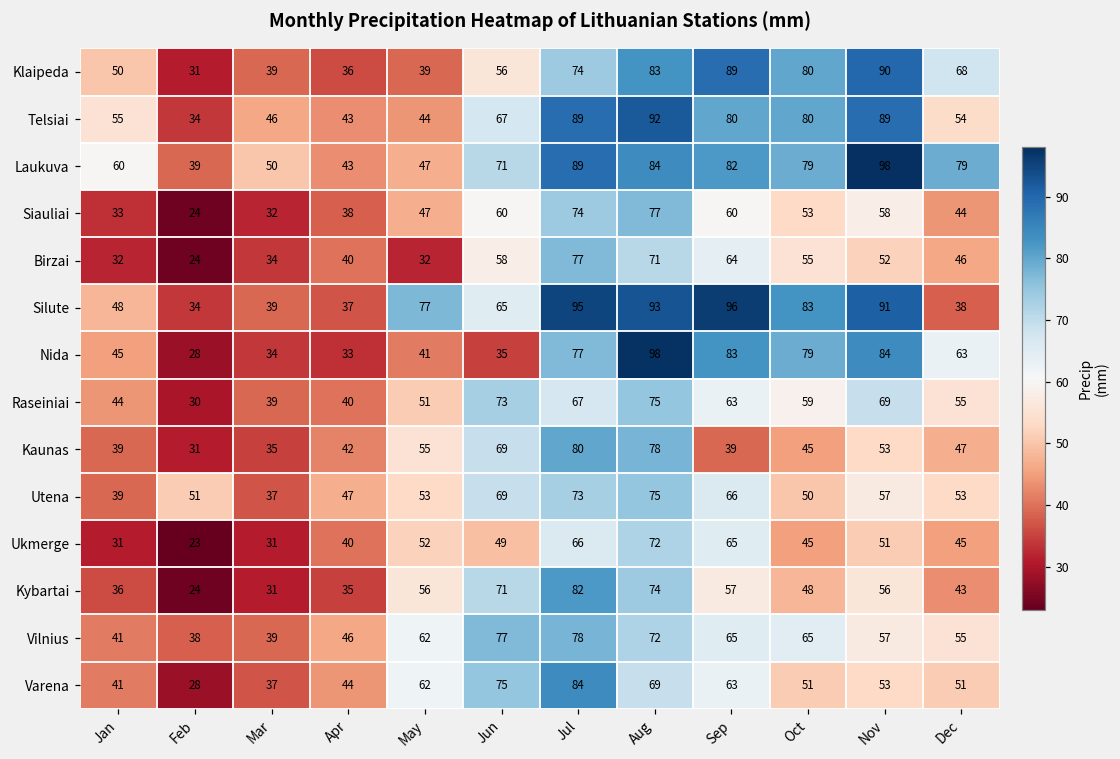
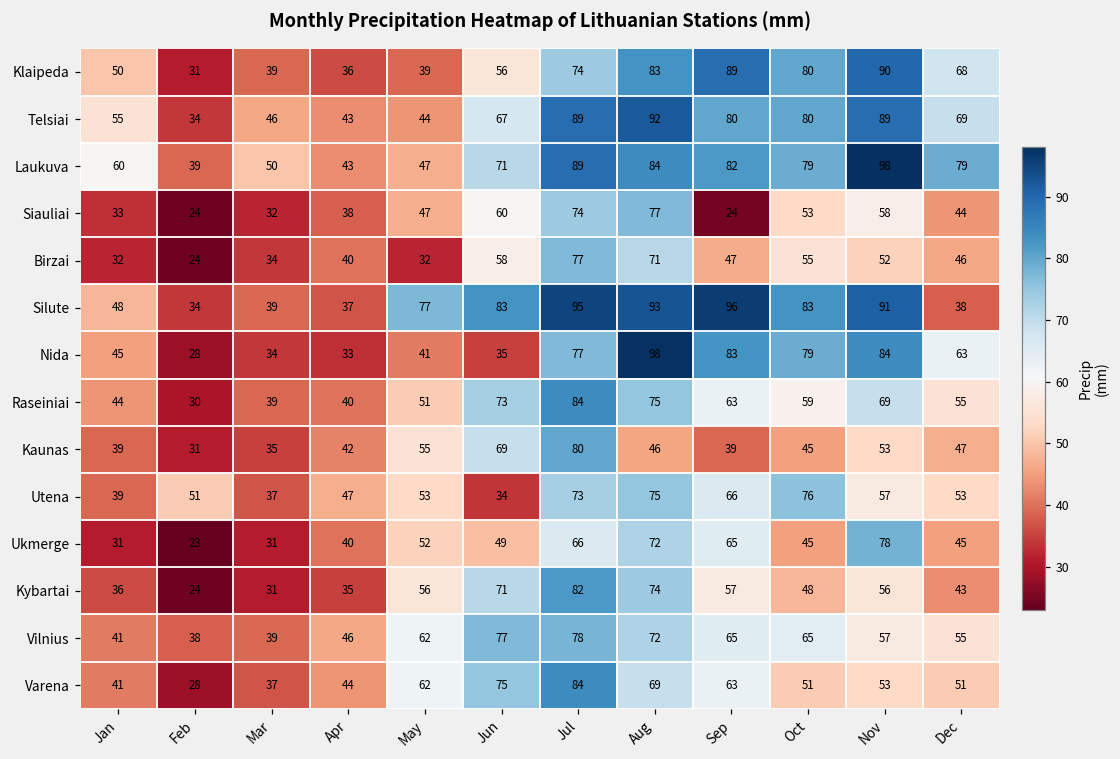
  {
    "Klaipeda": {
      "Jan": 50,
      "Feb": 31,
      "Mar": 39,
      "Apr": 36,
      "May": 39,
      "Jun": 56,
      "Jul": 74,
      "Aug": 83,
      "Sep": 89,
      "Oct": 80,
      "Nov": 90,
      "Dec": 68
    },
    "Telsiai": {
      "Jan": 55,
      "Feb": 34,
      "Mar": 46,
      "Apr": 43,
      "May": 44,
      "Jun": 67,
      "Jul": 89,
      "Aug": 92,
      "Sep": 80,
      "Oct": 80,
      "Nov": 89,
-     "Dec": 54
+     "Dec": 69
    },
    "Laukuva": {
      "Jan": 60,
      "Feb": 39,
      "Mar": 50,
      "Apr": 43,
      "May": 47,
      "Jun": 71,
      "Jul": 89,
      "Aug": 84,
      "Sep": 82,
      "Oct": 79,
      "Nov": 98,
      "Dec": 79
    },
    "Siauliai": {
      "Jan": 33,
      "Feb": 24,
      "Mar": 32,
      "Apr": 38,
      "May": 47,
      "Jun": 60,
      "Jul": 74,
      "Aug": 77,
-     "Sep": 60,
+     "Sep": 24,
      "Oct": 53,
      "Nov": 58,
      "Dec": 44
    },
    "Birzai": {
      "Jan": 32,
      "Feb": 24,
      "Mar": 34,
      "Apr": 40,
      "May": 32,
      "Jun": 58,
      "Jul": 77,
      "Aug": 71,
-     "Sep": 64,
+     "Sep": 47,
      "Oct": 55,
      "Nov": 52,
      "Dec": 46
    },
    "Silute": {
      "Jan": 48,
      "Feb": 34,
      "Mar": 39,
      "Apr": 37,
      "May": 77,
-     "Jun": 65,
+     "Jun": 83,
      "Jul": 95,
      "Aug": 93,
      "Sep": 96,
      "Oct": 83,
      "Nov": 91,
      "Dec": 38
    },
    "Nida": {
      "Jan": 45,
      "Feb": 28,
      "Mar": 34,
      "Apr": 33,
      "May": 41,
      "Jun": 35,
      "Jul": 77,
      "Aug": 98,
      "Sep": 83,
      "Oct": 79,
      "Nov": 84,
      "Dec": 63
    },
    "Raseiniai": {
      "Jan": 44,
      "Feb": 30,
      "Mar": 39,
      "Apr": 40,
      "May": 51,
      "Jun": 73,
-     "Jul": 67,
+     "Jul": 84,
      "Aug": 75,
      "Sep": 63,
      "Oct": 59,
      "Nov": 69,
      "Dec": 55
    },
    "Kaunas": {
      "Jan": 39,
      "Feb": 31,
      "Mar": 35,
      "Apr": 42,
      "May": 55,
      "Jun": 69,
      "Jul": 80,
-     "Aug": 78,
+     "Aug": 46,
      "Sep": 39,
      "Oct": 45,
      "Nov": 53,
      "Dec": 47
    },
    "Utena": {
      "Jan": 39,
      "Feb": 51,
      "Mar": 37,
      "Apr": 47,
      "May": 53,
-     "Jun": 69,
+     "Jun": 34,
      "Jul": 73,
      "Aug": 75,
      "Sep": 66,
-     "Oct": 50,
+     "Oct": 76,
      "Nov": 57,
      "Dec": 53
    },
    "Ukmerge": {
      "Jan": 31,
      "Feb": 23,
      "Mar": 31,
      "Apr": 40,
      "May": 52,
      "Jun": 49,
      "Jul": 66,
      "Aug": 72,
      "Sep": 65,
      "Oct": 45,
-     "Nov": 51,
+     "Nov": 78,
      "Dec": 45
    },
    "Kybartai": {
      "Jan": 36,
      "Feb": 24,
      "Mar": 31,
      "Apr": 35,
      "May": 56,
      "Jun": 71,
      "Jul": 82,
      "Aug": 74,
      "Sep": 57,
      "Oct": 48,
      "Nov": 56,
      "Dec": 43
    },
    "Vilnius": {
      "Jan": 41,
      "Feb": 38,
      "Mar": 39,
      "Apr": 46,
      "May": 62,
      "Jun": 77,
      "Jul": 78,
      "Aug": 72,
      "Sep": 65,
      "Oct": 65,
      "Nov": 57,
      "Dec": 55
    },
    "Varena": {
      "Jan": 41,
      "Feb": 28,
      "Mar": 37,
      "Apr": 44,
      "May": 62,
      "Jun": 75,
      "Jul": 84,
      "Aug": 69,
      "Sep": 63,
      "Oct": 51,
      "Nov": 53,
      "Dec": 51
    }
  }
